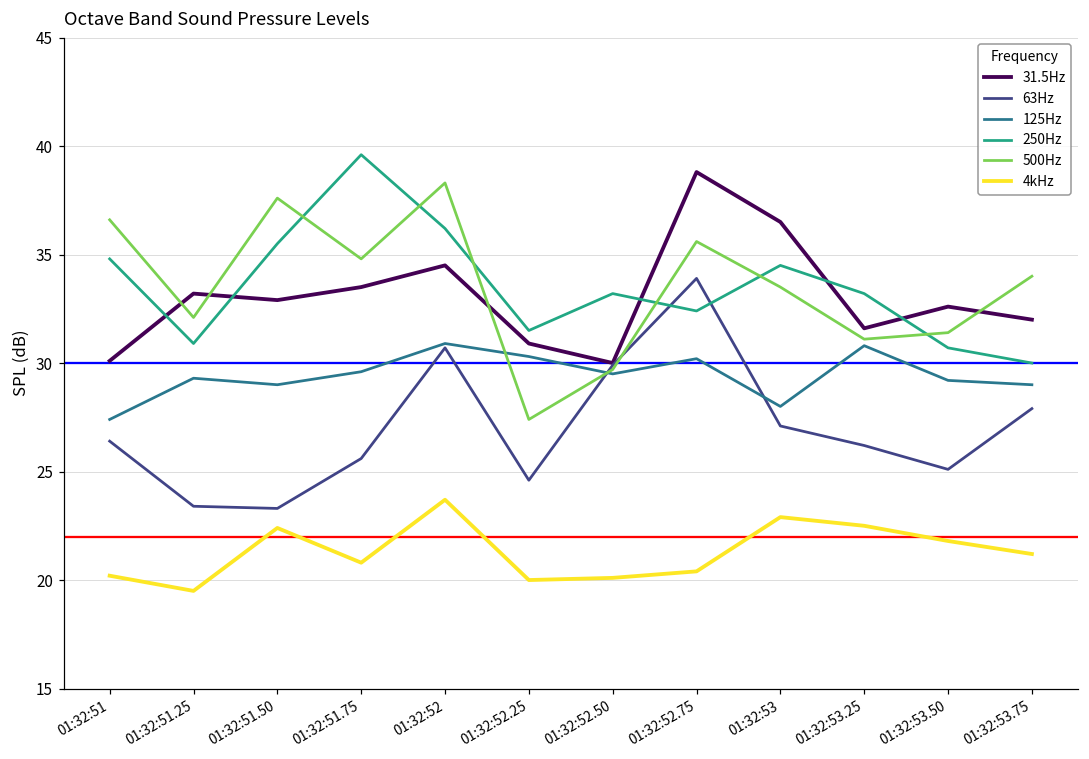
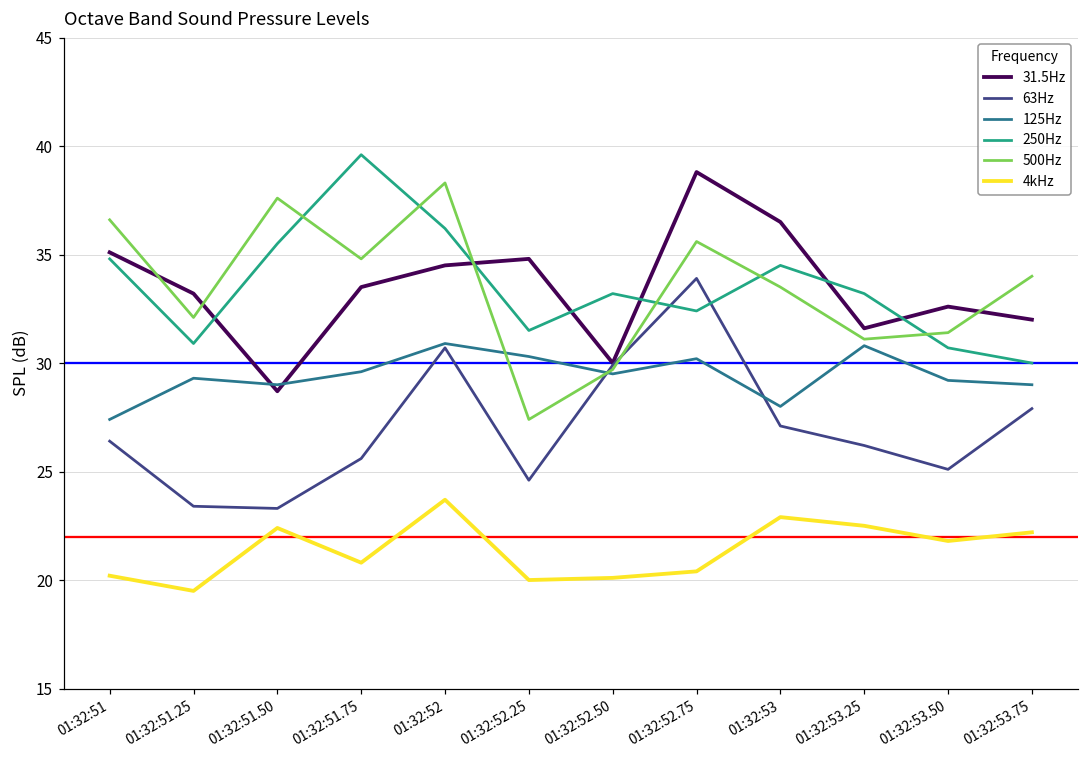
  {
    "31.5Hz": {
-     "01:32:51": 30.1,
+     "01:32:51": 35.1,
      "01:32:51.25": 33.2,
-     "01:32:51.50": 32.9,
+     "01:32:51.50": 28.7,
      "01:32:51.75": 33.5,
      "01:32:52": 34.5,
-     "01:32:52.25": 30.9,
+     "01:32:52.25": 34.8,
      "01:32:52.75": 38.8,
      "01:32:53": 36.5,
      "01:32:53.25": 31.6,
      "01:32:53.50": 32.6,
      "01:32:53.75": 32.0
    },
    "500Hz": {
      "01:32:51": 36.6,
      "01:32:51.25": 32.1,
      "01:32:51.50": 37.6,
      "01:32:51.75": 34.8,
      "01:32:52": 38.3,
      "01:32:52.25": 27.4,
      "01:32:52.50": 29.7,
      "01:32:52.75": 35.6,
      "01:32:53": 33.5,
      "01:32:53.25": 31.1,
      "01:32:53.50": 31.4,
      "01:32:53.75": 34.0
    },
    "4kHz": {
      "01:32:51": 20.2,
      "01:32:51.25": 19.5,
      "01:32:51.50": 22.4,
      "01:32:51.75": 20.8,
      "01:32:52": 23.7,
      "01:32:52.25": 20.0,
      "01:32:52.50": 20.1,
      "01:32:52.75": 20.4,
      "01:32:53": 22.9,
      "01:32:53.25": 22.5,
      "01:32:53.50": 21.8,
-     "01:32:53.75": 21.2
+     "01:32:53.75": 22.2
    }
  }
